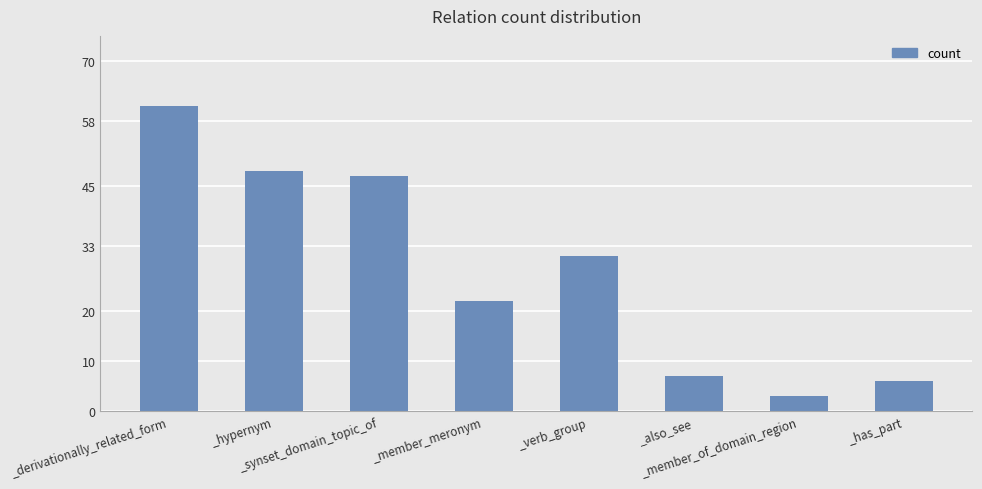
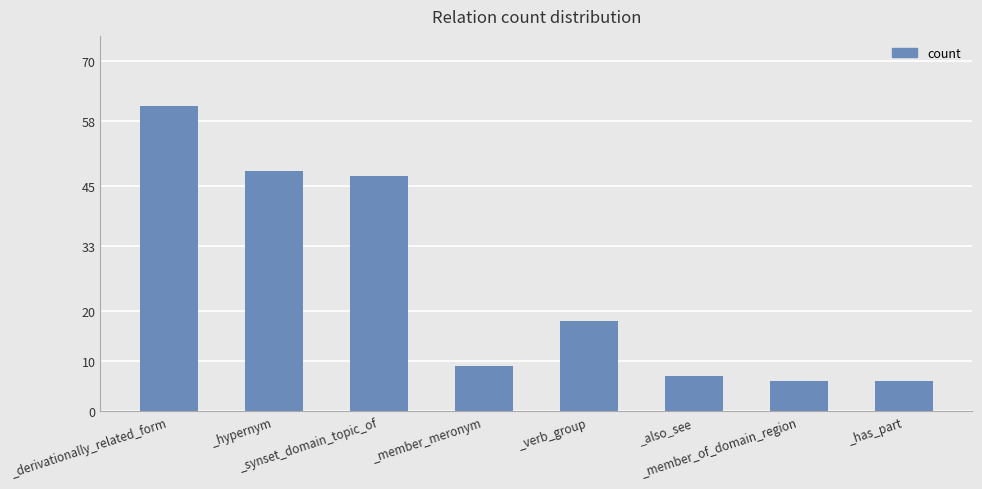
  {
    "_derivationally_related_form": 61,
    "_hypernym": 48,
    "_synset_domain_topic_of": 47,
-   "_member_meronym": 22,
-   "_verb_group": 31,
+   "_member_meronym": 9,
+   "_verb_group": 18,
    "_also_see": 7,
-   "_member_of_domain_region": 3,
+   "_member_of_domain_region": 6,
    "_has_part": 6
  }
